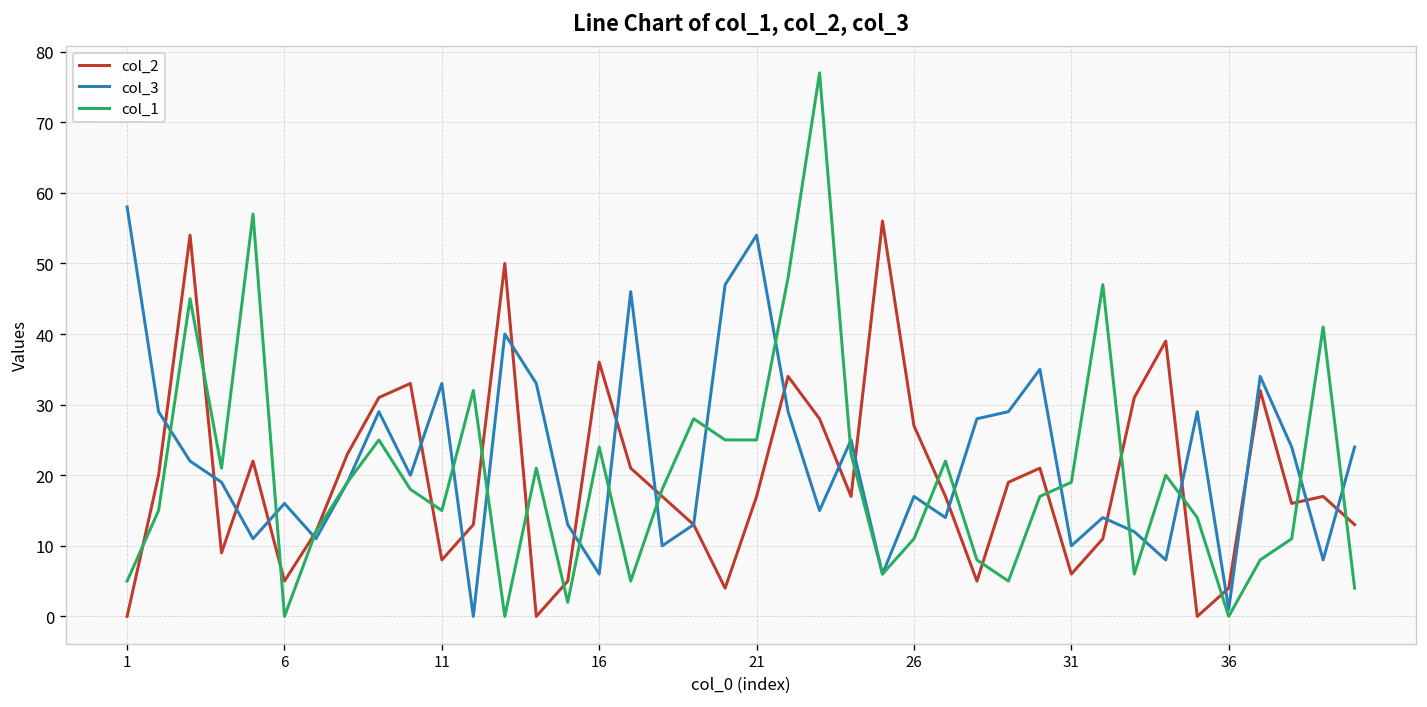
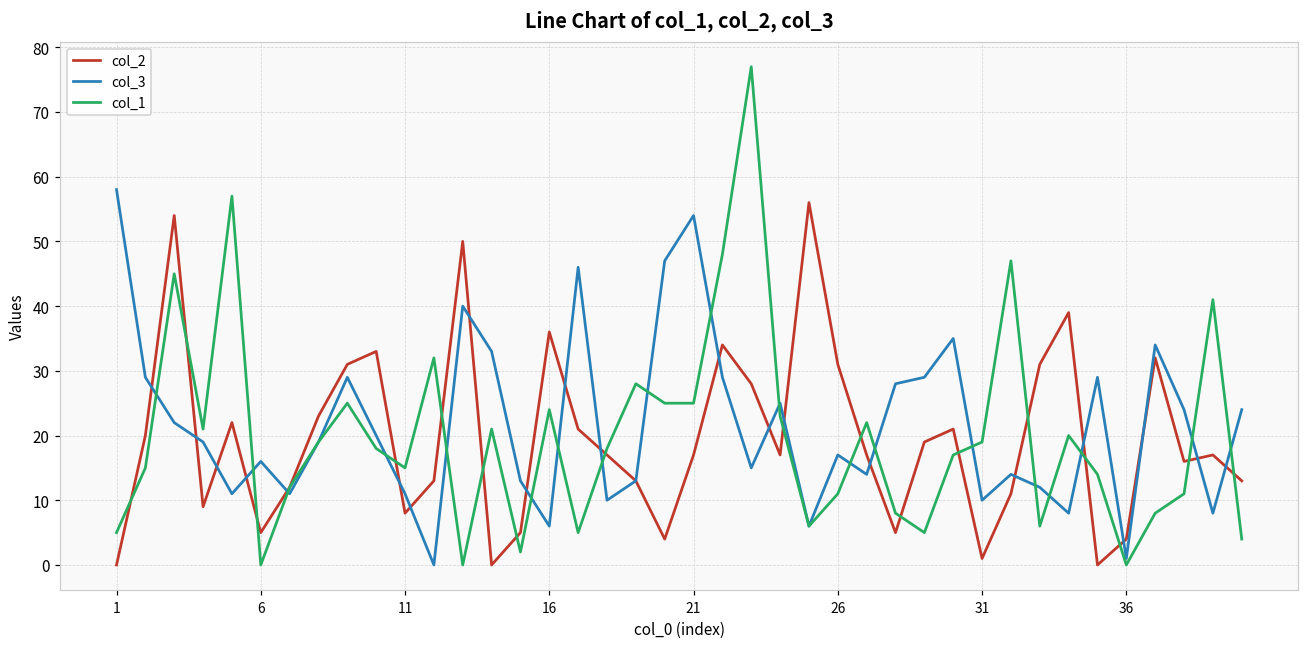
  {
    "col_2": {
      "1": 0,
      "6": 5,
      "11": 8,
      "16": 36,
      "21": 17,
-     "26": 27,
-     "31": 6,
+     "26": 31,
+     "31": 1,
      "36": 4
    },
    "col_3": {
      "1": 58,
      "6": 16,
-     "11": 33,
+     "11": 11,
      "16": 6,
      "21": 54,
      "26": 17,
      "31": 10,
      "36": 1
    },
    "col_1": {
      "1": 5,
      "6": 0,
      "11": 15,
      "16": 24,
      "21": 25,
      "26": 11,
      "31": 19,
      "36": 0
    }
  }
